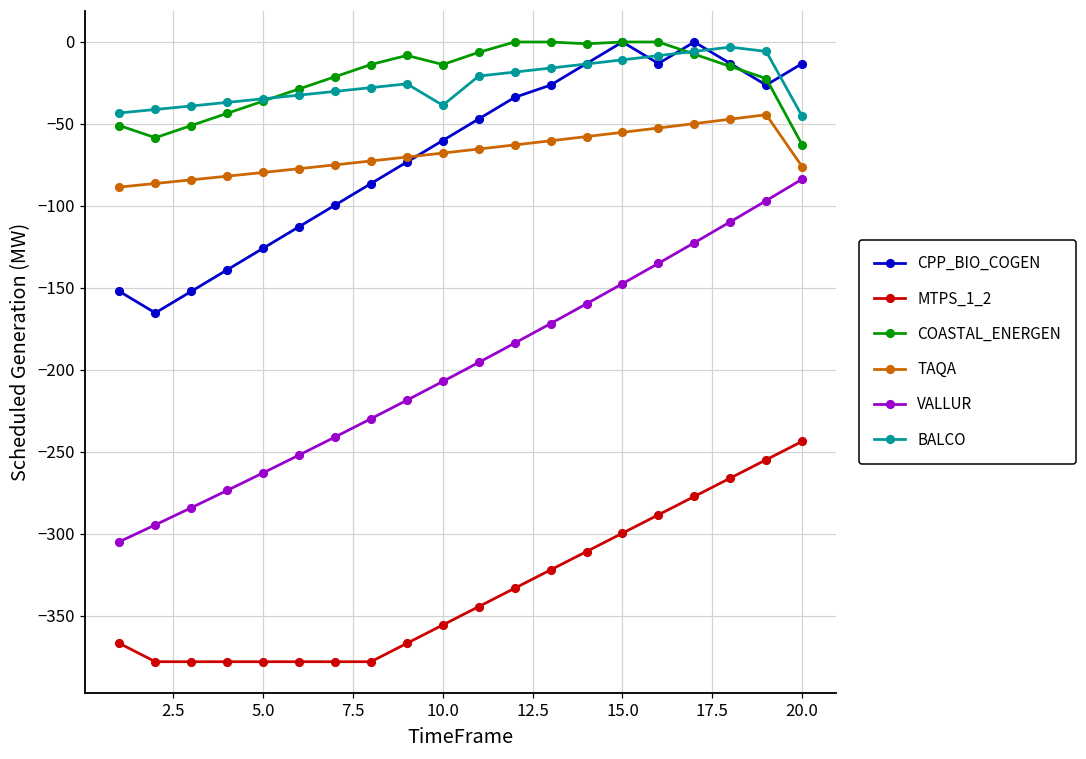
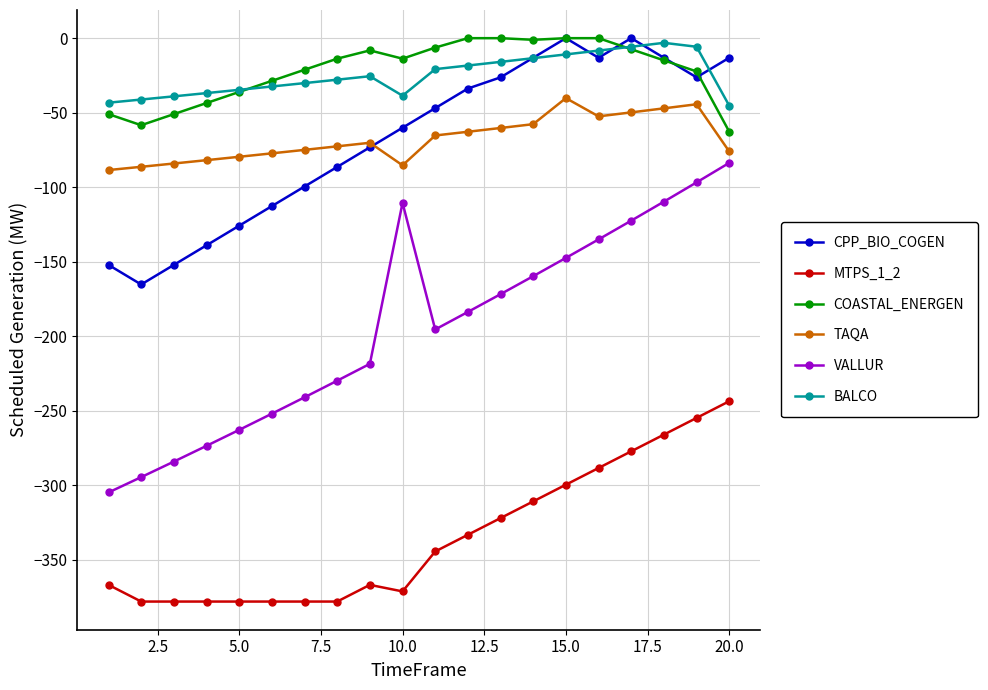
  {
    "CPP_BIO_COGEN": {
      "5.0": -126,
      "10.0": -60,
      "20.0": -13
    },
    "MTPS_1_2": {
      "5.0": -378,
-     "10.0": -356,
+     "10.0": -371,
      "15.0": -300,
      "20.0": -244
    },
    "COASTAL_ENERGEN": {
      "10.0": -14,
      "20.0": -63
    },
    "TAQA": {
      "5.0": -80,
-     "10.0": -68,
-     "15.0": -55,
+     "10.0": -85,
+     "15.0": -40,
      "20.0": -76
    },
    "VALLUR": {
      "5.0": -263,
-     "10.0": -207,
+     "10.0": -110,
      "15.0": -147,
      "20.0": -84
    },
    "BALCO": {
      "10.0": -39,
      "15.0": -11,
      "20.0": -45
    }
  }
